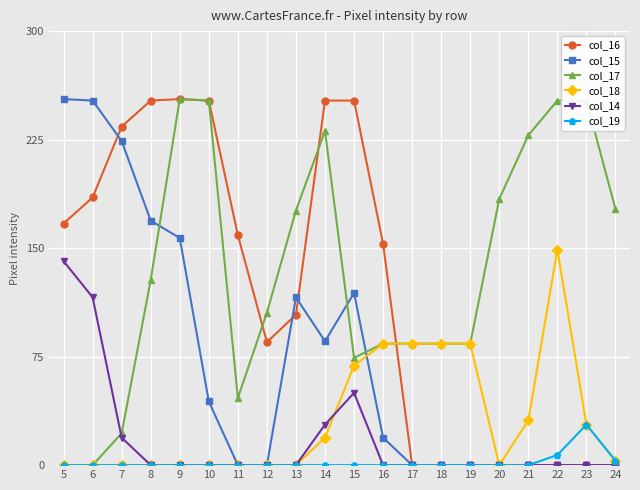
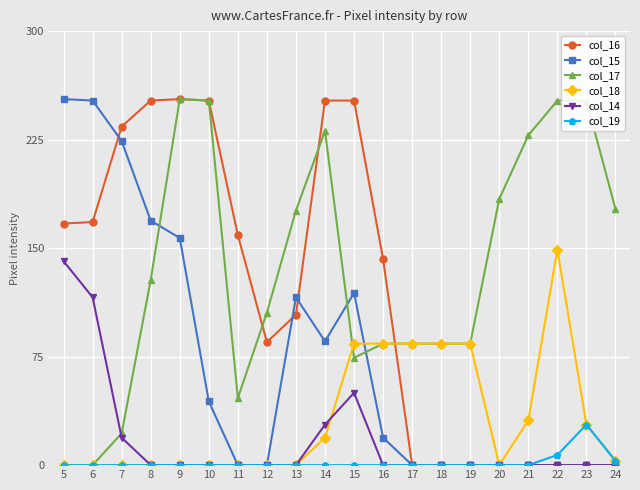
  {
    "col_16": {
      "5": 167,
-     "6": 185,
+     "6": 168,
      "7": 234,
      "8": 252,
      "11": 159,
      "12": 85,
      "13": 104,
      "14": 252,
      "15": 252,
-     "16": 153
+     "16": 142
    },
    "col_15": {
      "5": 253,
      "6": 252,
      "7": 224,
      "8": 169,
      "9": 157,
      "10": 44,
      "13": 116,
      "14": 86,
      "15": 119,
      "16": 19
    },
    "col_17": {
      "7": 22,
      "8": 128,
      "11": 47,
      "12": 105,
      "13": 176,
      "14": 231,
      "15": 74,
      "20": 184,
      "21": 228,
      "22": 252,
      "24": 177
    },
    "col_18": {
      "14": 19,
-     "15": 69,
+     "15": 84,
      "21": 31,
      "22": 149
    },
    "col_14": {
      "5": 141,
      "6": 116,
      "7": 19,
      "14": 28,
      "15": 50
    },
    "col_19": {
      "14": 0,
      "15": 0,
      "22": 7
    }
  }
